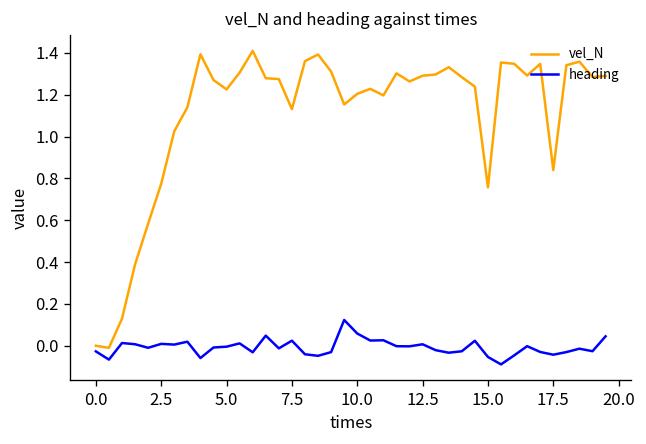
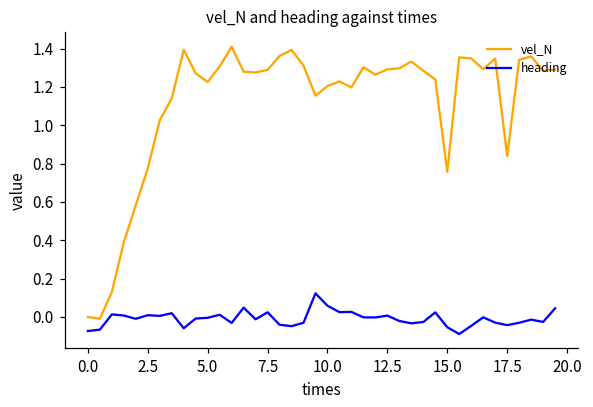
  {
    "vel_N": {
      "0.0": 0.00,
      "2.5": 0.77,
      "5.0": 1.23,
-     "7.5": 1.13,
+     "7.5": 1.29,
      "10.0": 1.20,
      "12.5": 1.29,
      "15.0": 0.76,
      "17.5": 0.84
    },
    "heading": {
-     "0.0": -0.03,
+     "0.0": -0.07,
      "2.5": 0.01,
      "5.0": 0.00,
      "7.5": 0.02,
      "10.0": 0.06,
      "12.5": 0.01,
      "15.0": -0.05,
      "17.5": -0.04
    }
  }
